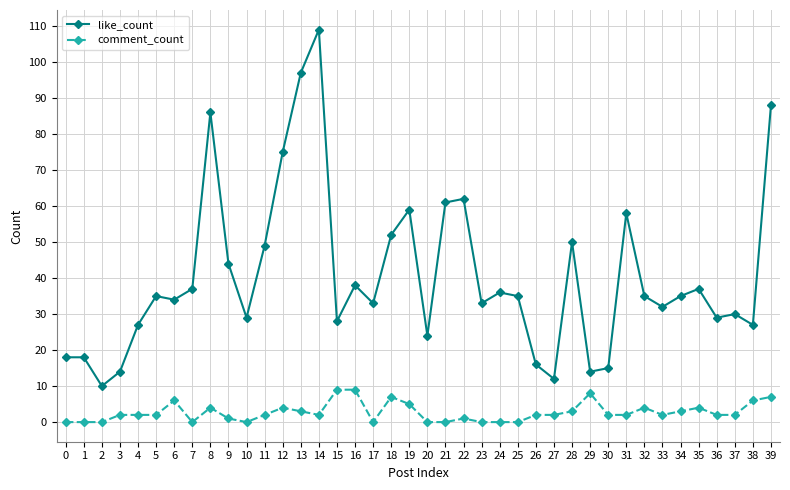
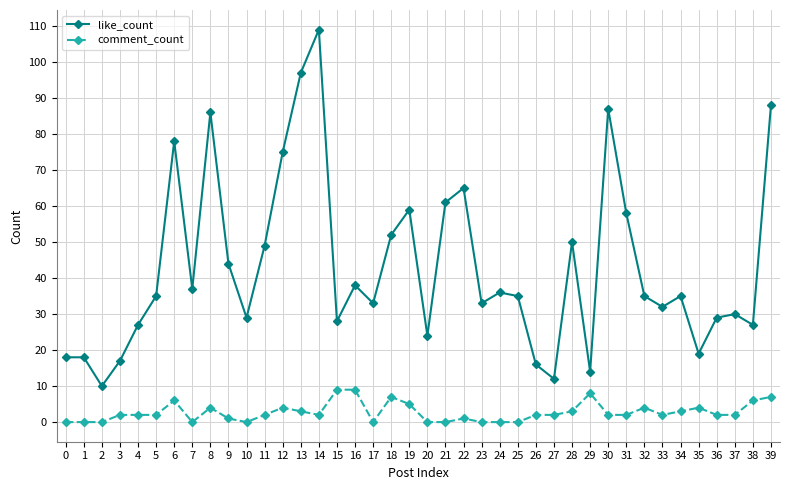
  {
    "like_count": {
      "0": 18,
      "1": 18,
      "2": 10,
-     "3": 14,
+     "3": 17,
      "4": 27,
      "5": 35,
-     "6": 34,
+     "6": 78,
      "7": 37,
      "8": 86,
      "9": 44,
      "10": 29,
      "11": 49,
      "12": 75,
      "13": 97,
      "14": 109,
      "15": 28,
      "16": 38,
      "17": 33,
      "18": 52,
      "19": 59,
      "20": 24,
      "21": 61,
-     "22": 62,
+     "22": 65,
      "23": 33,
      "24": 36,
      "25": 35,
      "26": 16,
      "27": 12,
      "28": 50,
      "29": 14,
-     "30": 15,
+     "30": 87,
      "31": 58,
      "32": 35,
      "33": 32,
      "34": 35,
-     "35": 37,
+     "35": 19,
      "36": 29,
      "37": 30,
      "38": 27,
      "39": 88
    },
    "comment_count": {
      "0": 0,
      "1": 0,
      "2": 0,
      "3": 2,
      "4": 2,
      "5": 2,
      "6": 6,
      "7": 0,
      "8": 4,
      "9": 1,
      "10": 0,
      "11": 2,
      "12": 4,
      "13": 3,
      "14": 2,
      "15": 9,
      "16": 9,
      "17": 0,
      "18": 7,
      "19": 5,
      "20": 0,
      "21": 0,
      "22": 1,
      "23": 0,
      "24": 0,
      "25": 0,
      "26": 2,
      "27": 2,
      "28": 3,
      "29": 8,
      "30": 2,
      "31": 2,
      "32": 4,
      "33": 2,
      "34": 3,
      "35": 4,
      "36": 2,
      "37": 2,
      "38": 6,
      "39": 7
    }
  }
